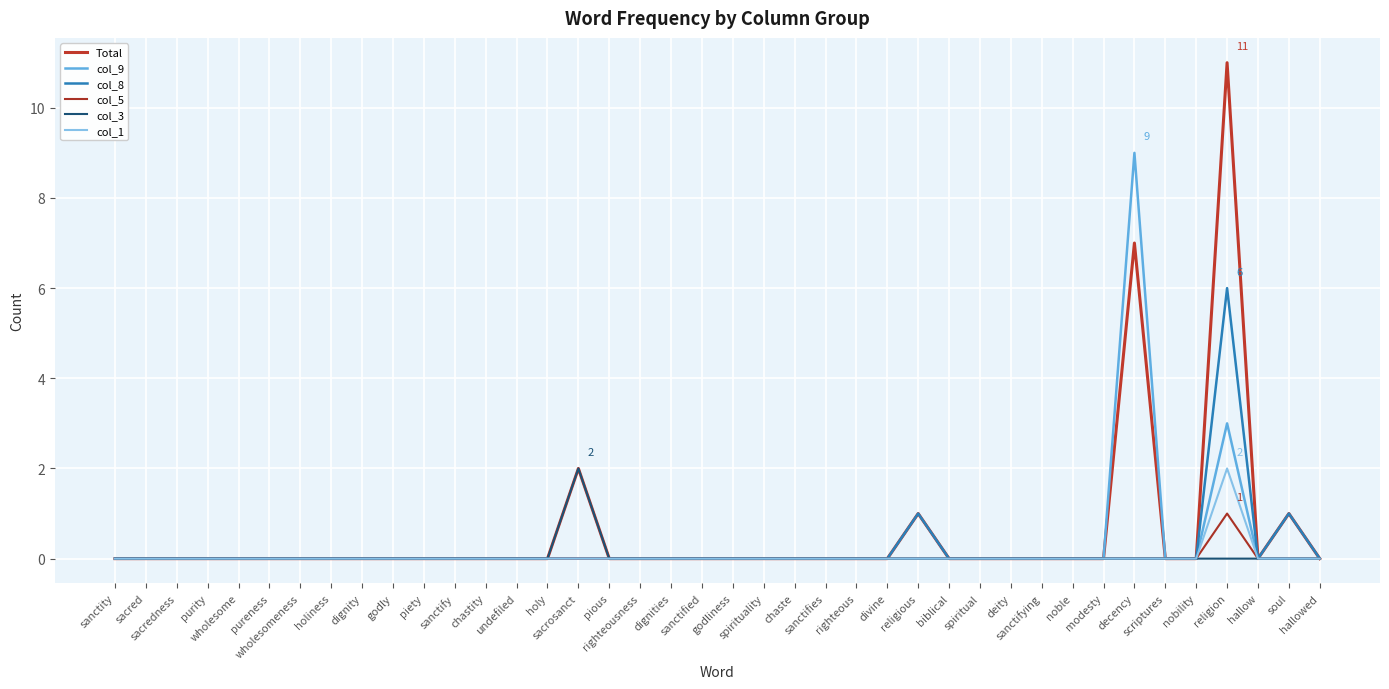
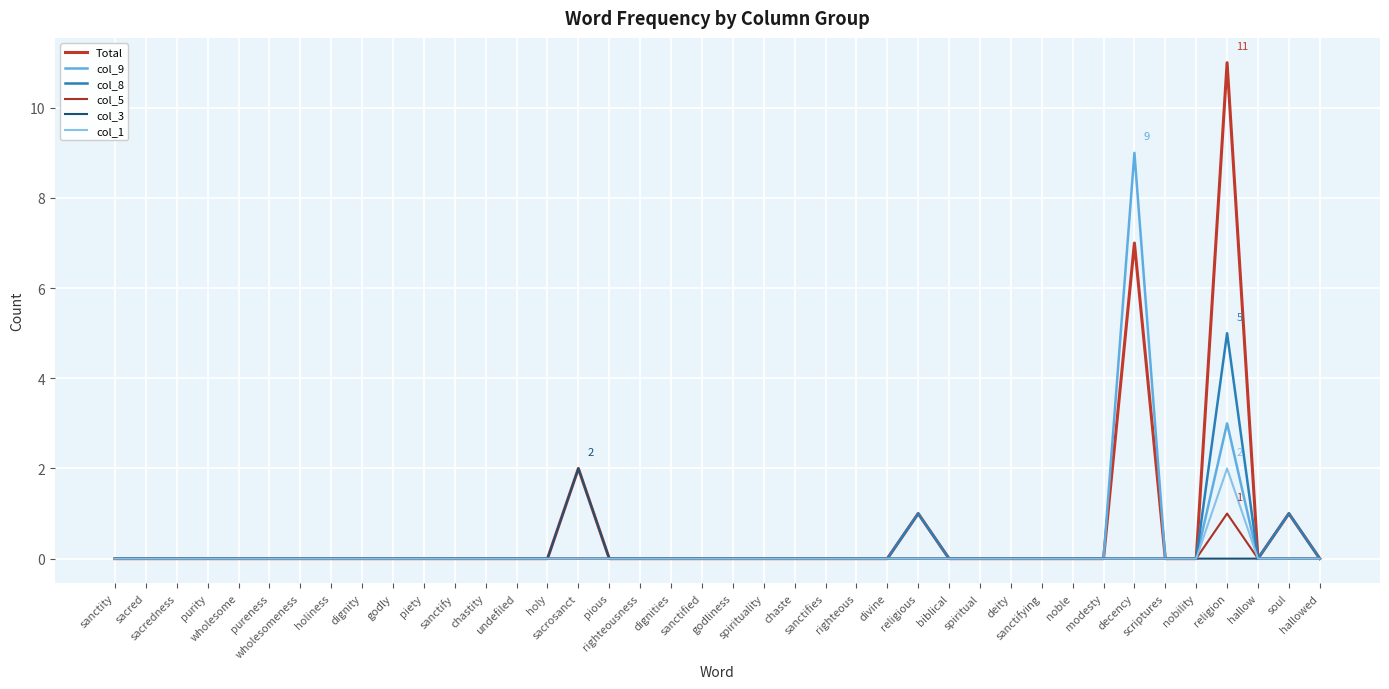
  {
    "col_8": {
-     "religion": 6
+     "religion": 5
    },
    "col_3": {
      "religion": 0.0
    }
  }
